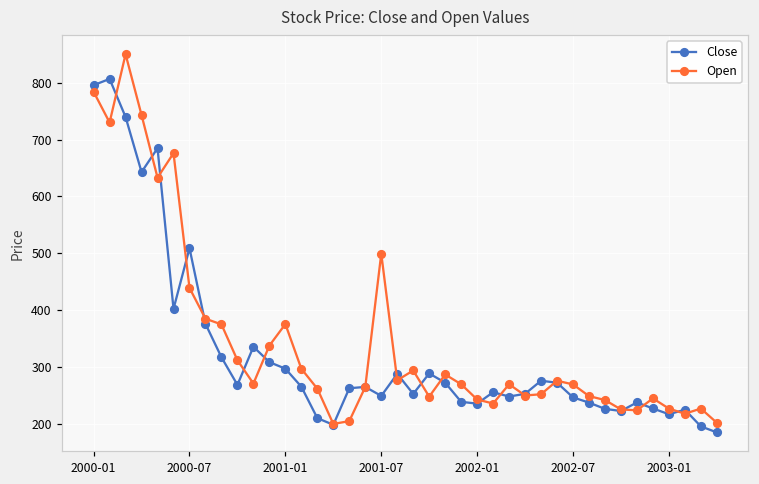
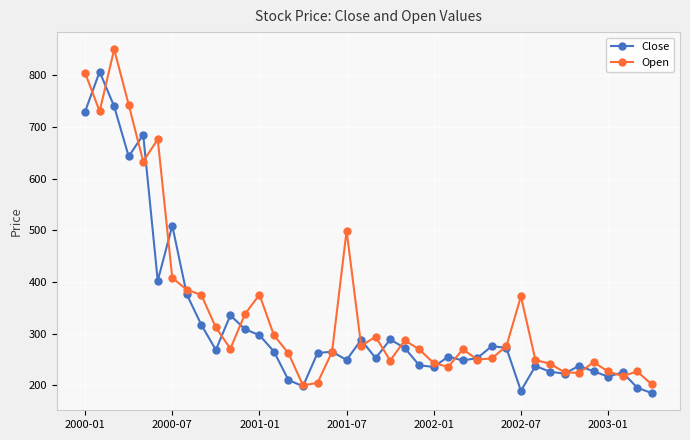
  {
    "Close": {
-     "2000-01": 800,
+     "2000-01": 730,
      "2000-07": 510,
      "2001-01": 300,
      "2001-07": 250,
      "2002-01": 240,
-     "2002-07": 250,
+     "2002-07": 190,
      "2003-01": 220
    },
    "Open": {
-     "2000-01": 780,
-     "2000-07": 440,
+     "2000-01": 800,
+     "2000-07": 410,
      "2001-01": 380,
      "2001-07": 500,
      "2002-01": 240,
-     "2002-07": 270,
+     "2002-07": 370,
      "2003-01": 230
    }
  }
